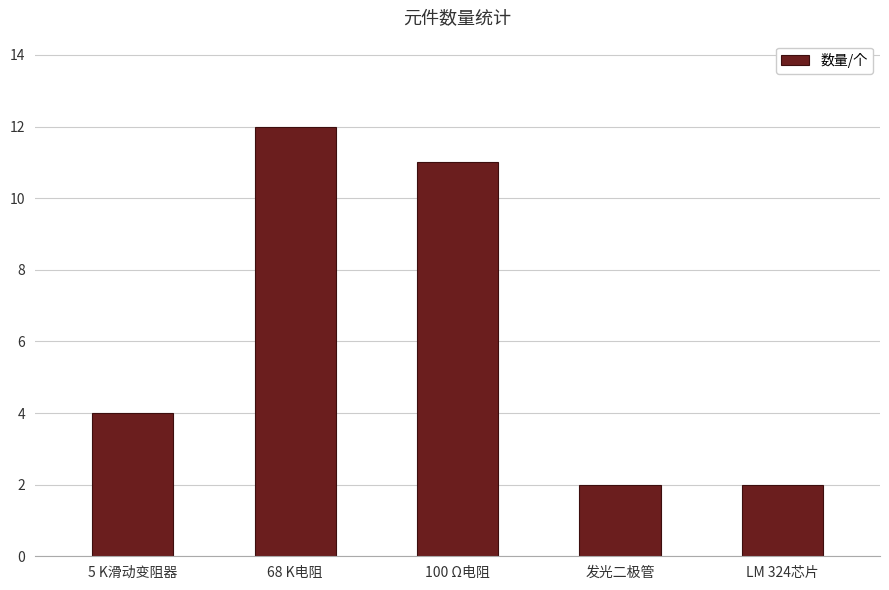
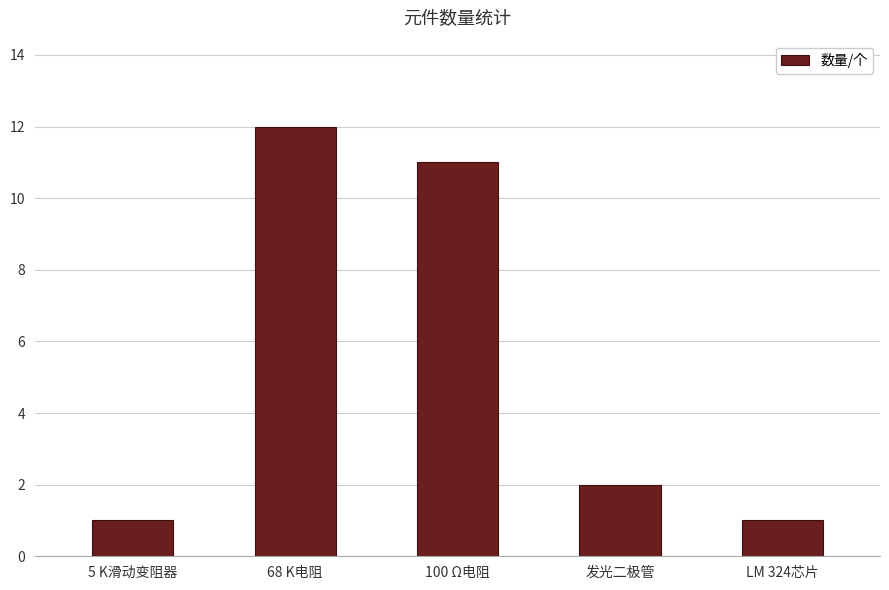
  {
-   "5 K滑动变阻器": 4,
+   "5 K滑动变阻器": 1,
    "68 K电阻": 12,
    "100 Ω电阻": 11,
    "发光二极管": 2,
-   "LM 324芯片": 2
+   "LM 324芯片": 1
  }
